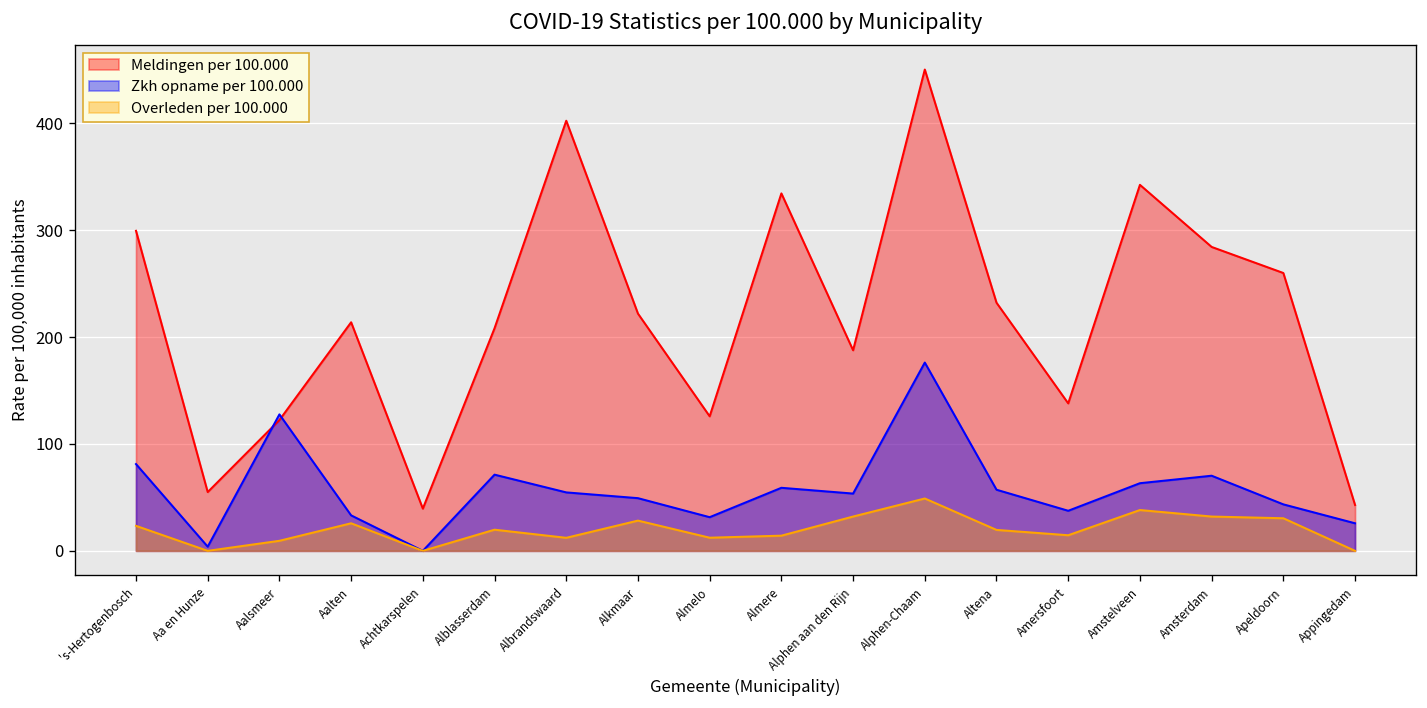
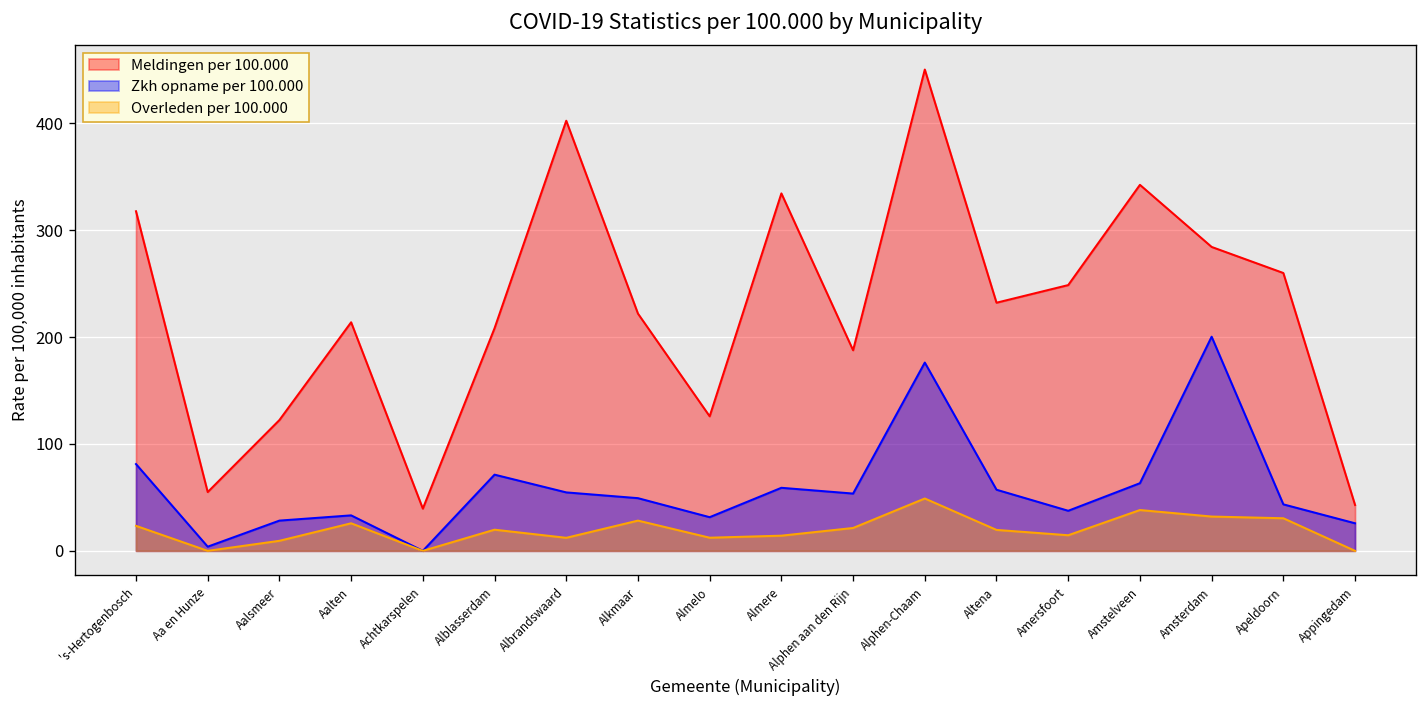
  {
    "Meldingen per 100.000": {
-     "'s-Hertogenbosch": 300,
+     "'s-Hertogenbosch": 320,
      "Aa en Hunze": 60,
      "Aalsmeer": 120,
      "Aalten": 210,
      "Achtkarspelen": 40,
      "Alblasserdam": 210,
      "Albrandswaard": 400,
      "Alkmaar": 220,
      "Almelo": 130,
      "Almere": 330,
      "Alphen aan den Rijn": 190,
      "Alphen-Chaam": 450,
      "Altena": 230,
-     "Amersfoort": 140,
+     "Amersfoort": 250,
      "Amstelveen": 340,
      "Amsterdam": 280,
      "Apeldoorn": 260,
      "Appingedam": 40
    },
    "Zkh opname per 100.000": {
      "'s-Hertogenbosch": 80,
      "Aa en Hunze": 0,
-     "Aalsmeer": 130,
+     "Aalsmeer": 30,
      "Aalten": 30,
      "Alblasserdam": 70,
      "Albrandswaard": 50,
      "Alkmaar": 50,
      "Almelo": 30,
      "Almere": 60,
      "Alphen aan den Rijn": 50,
      "Alphen-Chaam": 180,
      "Altena": 60,
      "Amersfoort": 40,
      "Amstelveen": 60,
-     "Amsterdam": 70,
+     "Amsterdam": 200,
      "Apeldoorn": 40,
      "Appingedam": 30
    },
    "Overleden per 100.000": {
      "'s-Hertogenbosch": 20,
      "Aa en Hunze": 0,
      "Aalsmeer": 10,
      "Aalten": 30,
      "Alblasserdam": 20,
      "Albrandswaard": 10,
      "Alkmaar": 30,
      "Almelo": 10,
      "Almere": 10,
-     "Alphen aan den Rijn": 30,
+     "Alphen aan den Rijn": 20,
      "Alphen-Chaam": 50,
      "Altena": 20,
      "Amersfoort": 10,
      "Amstelveen": 40,
      "Amsterdam": 30,
      "Apeldoorn": 30,
      "Appingedam": 0
    }
  }
